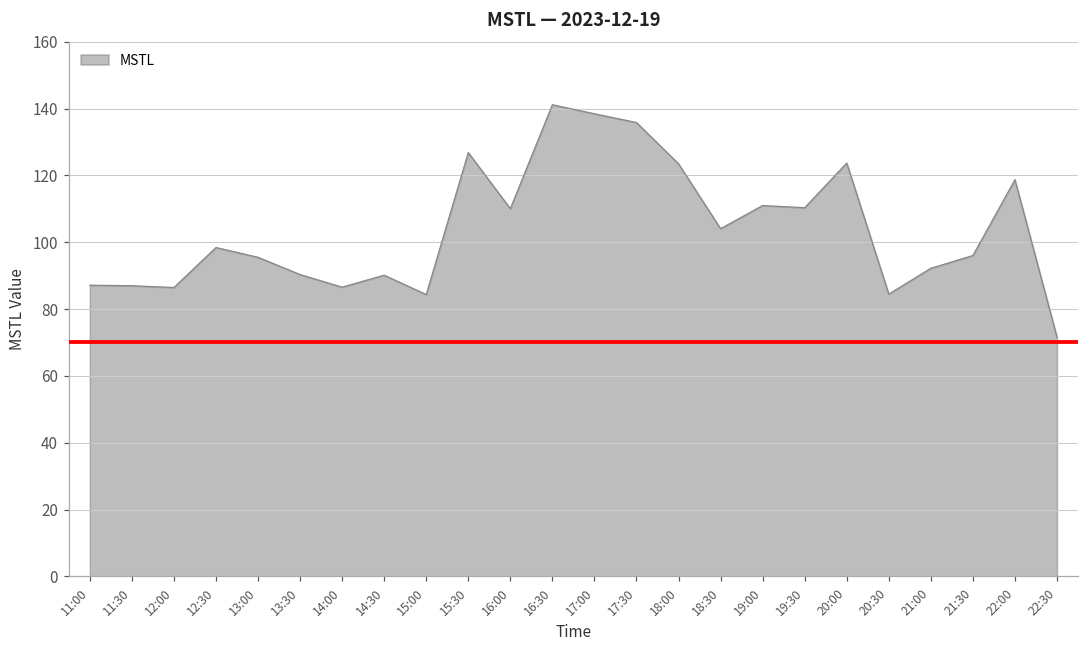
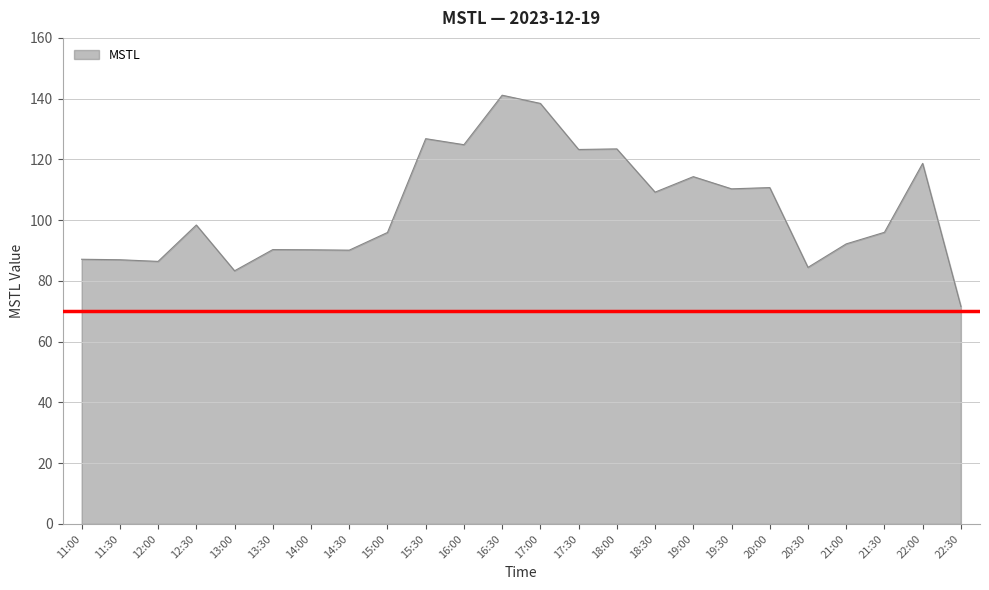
  {
    "11:00": 87,
    "11:30": 87,
    "12:00": 86,
    "12:30": 98,
-   "13:00": 95,
+   "13:00": 83,
    "13:30": 90,
-   "14:00": 87,
+   "14:00": 90,
    "14:30": 90,
-   "15:00": 84,
+   "15:00": 96,
    "15:30": 127,
-   "16:00": 110,
+   "16:00": 125,
    "16:30": 141,
    "17:00": 138,
-   "17:30": 136,
+   "17:30": 123,
    "18:00": 123,
-   "18:30": 104,
-   "19:00": 111,
+   "18:30": 109,
+   "19:00": 114,
    "19:30": 110,
-   "20:00": 124,
+   "20:00": 111,
    "20:30": 84,
    "21:00": 92,
    "21:30": 96,
    "22:00": 119,
    "22:30": 72
  }
